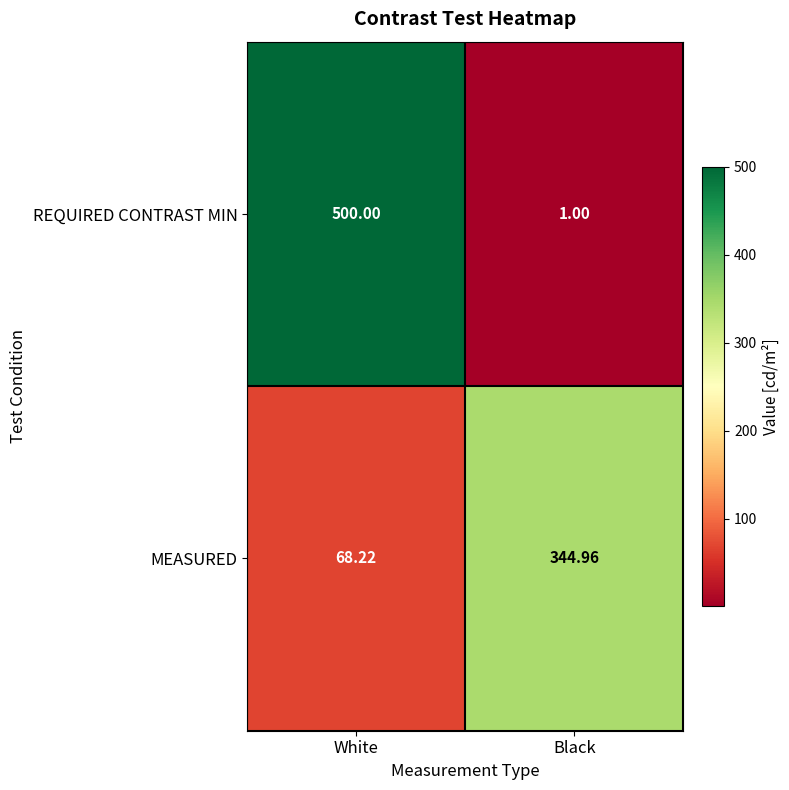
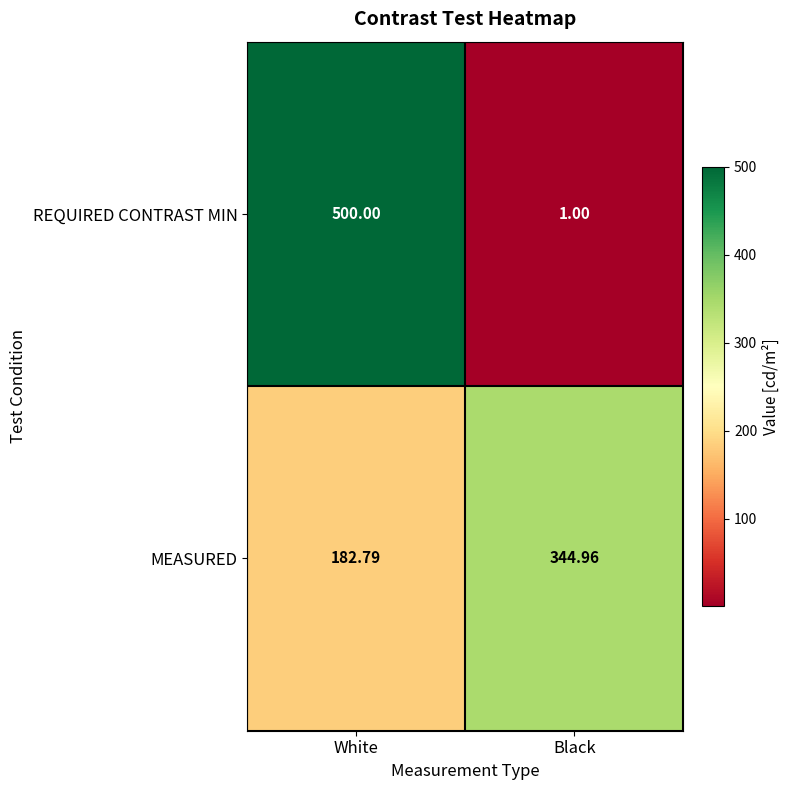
  {
    "REQUIRED CONTRAST MIN": {
      "White": 500.00,
      "Black": 1.00
    },
    "MEASURED": {
-     "White": 68.22,
+     "White": 182.79,
      "Black": 344.96
    }
  }
